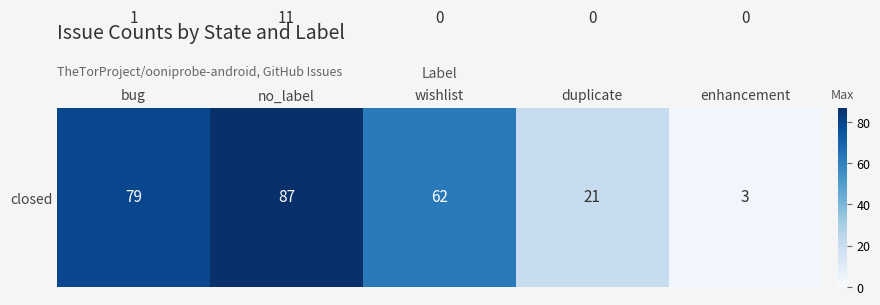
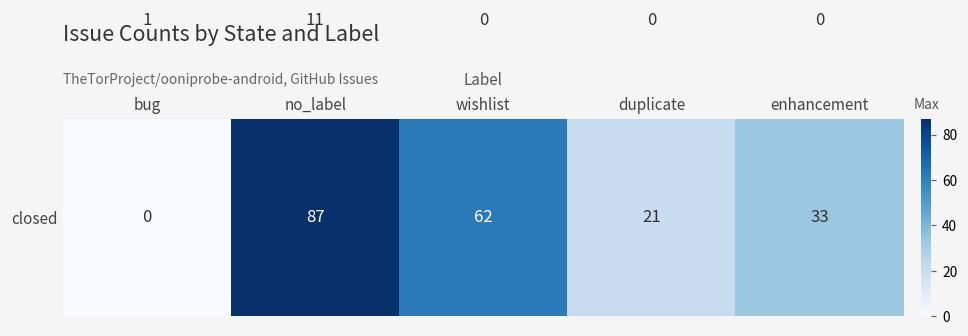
  {
    "closed": {
-     "bug": 79,
+     "bug": 0,
      "no_label": 87,
      "wishlist": 62,
      "duplicate": 21,
-     "enhancement": 3
+     "enhancement": 33
    }
  }
